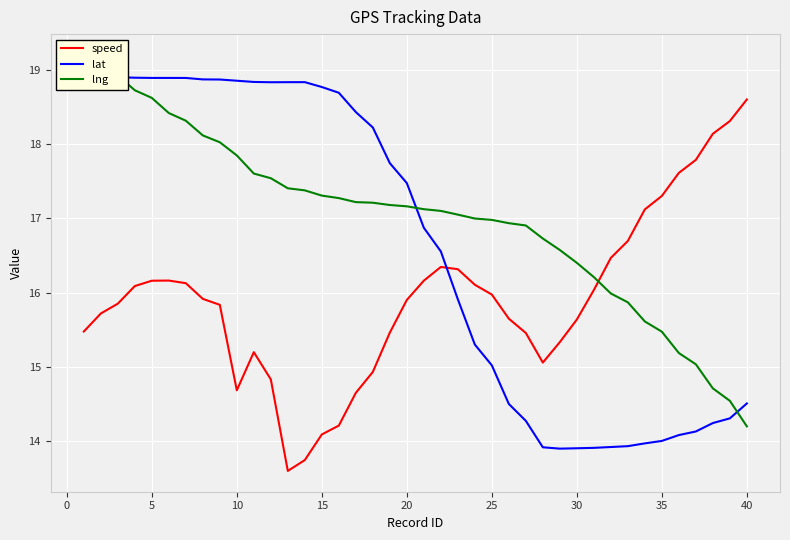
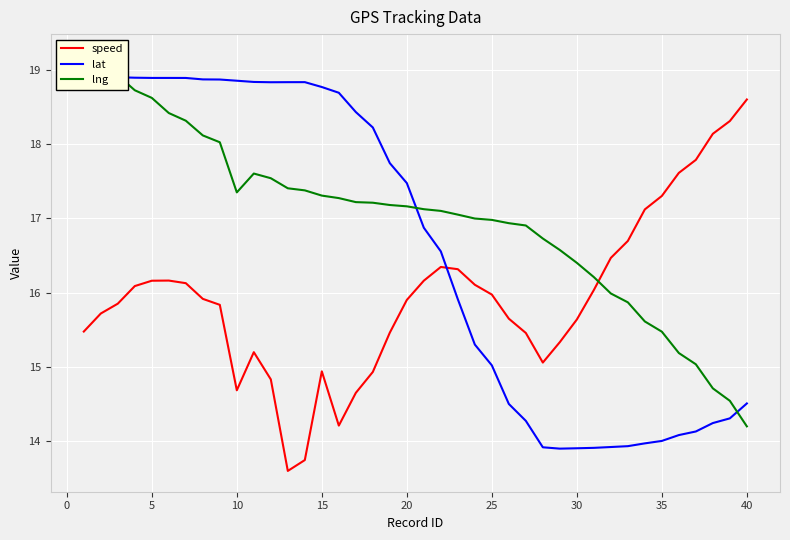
  {
    "speed": {
      "5": 16.2,
      "10": 14.7,
-     "15": 14.1,
+     "15": 14.9,
      "20": 15.9,
      "25": 16.0,
      "30": 15.6,
      "35": 17.3,
      "40": 18.6
    },
    "lat": {
      "5": 18.9,
      "10": 18.9,
      "15": 18.8,
      "20": 17.5,
      "25": 15.0,
      "30": 13.9,
      "35": 14.0,
      "40": 14.5
    },
    "lng": {
      "5": 18.6,
-     "10": 17.8,
+     "10": 17.3,
      "15": 17.3,
      "20": 17.2,
      "25": 17.0,
      "30": 16.4,
      "35": 15.5,
      "40": 14.2
    }
  }
